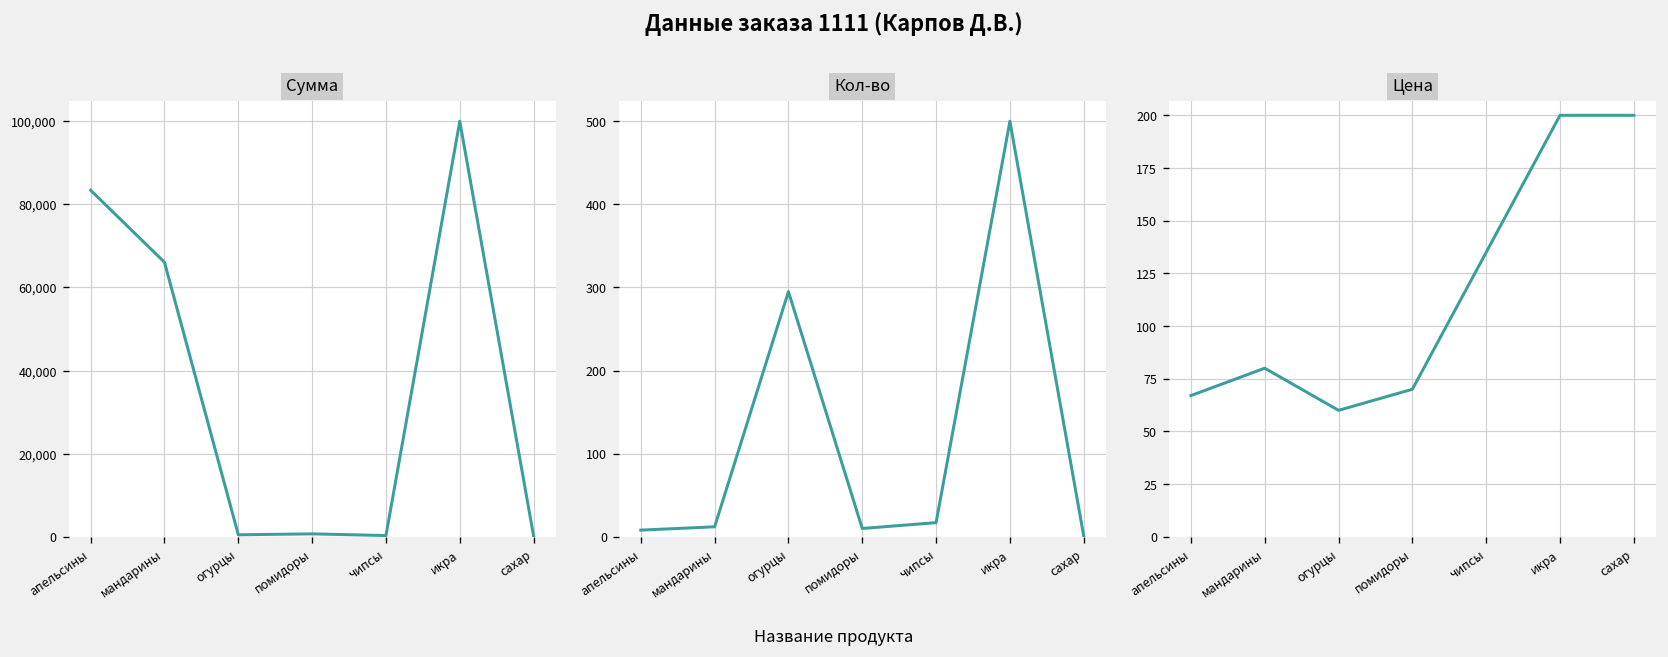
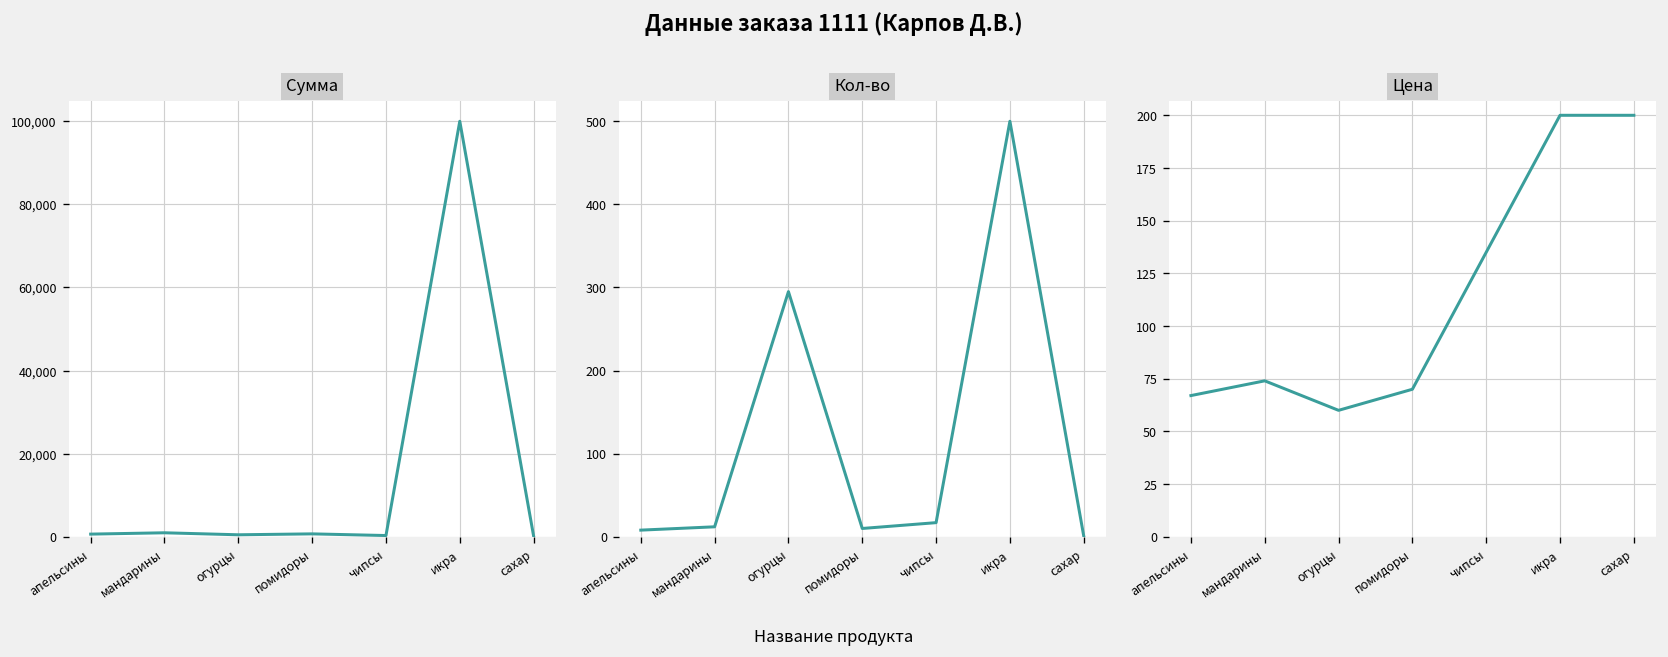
  {
    "Сумма": {
-     "апельсины": "83,000",
-     "мандарины": "66,000",
+     "апельсины": "1,000",
+     "мандарины": "1,000",
      "огурцы": "0",
      "помидоры": "1,000",
      "чипсы": "0",
      "икра": "100,000",
      "сахар": "0"
    },
    "Кол-во": {
      "апельсины": "10",
      "мандарины": "10",
      "огурцы": "300",
      "помидоры": "10",
      "чипсы": "20",
      "икра": "500",
      "сахар": "0"
    },
    "Цена": {
      "апельсины": "67",
-     "мандарины": "80",
+     "мандарины": "74",
      "огурцы": "60",
      "помидоры": "70",
      "чипсы": "135",
      "икра": "200",
      "сахар": "200"
    }
  }
